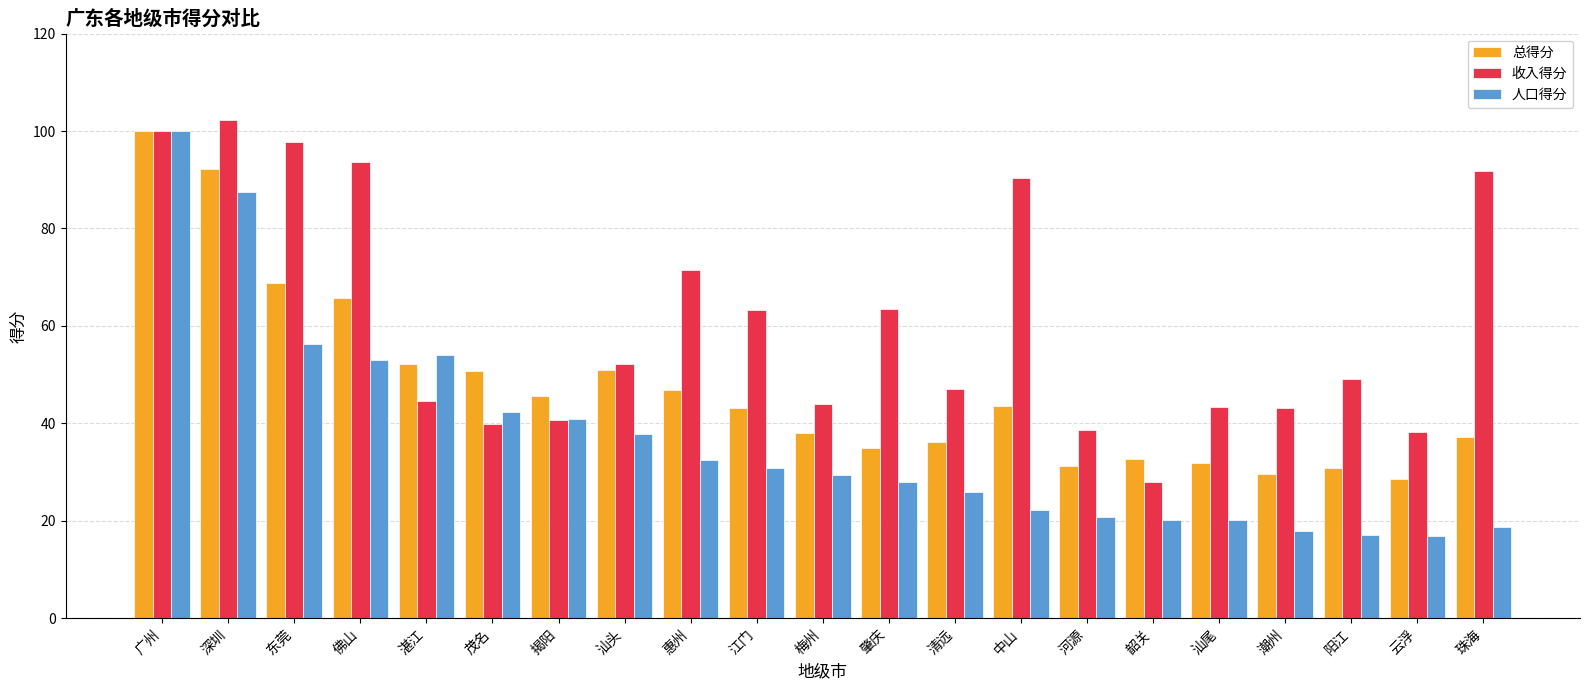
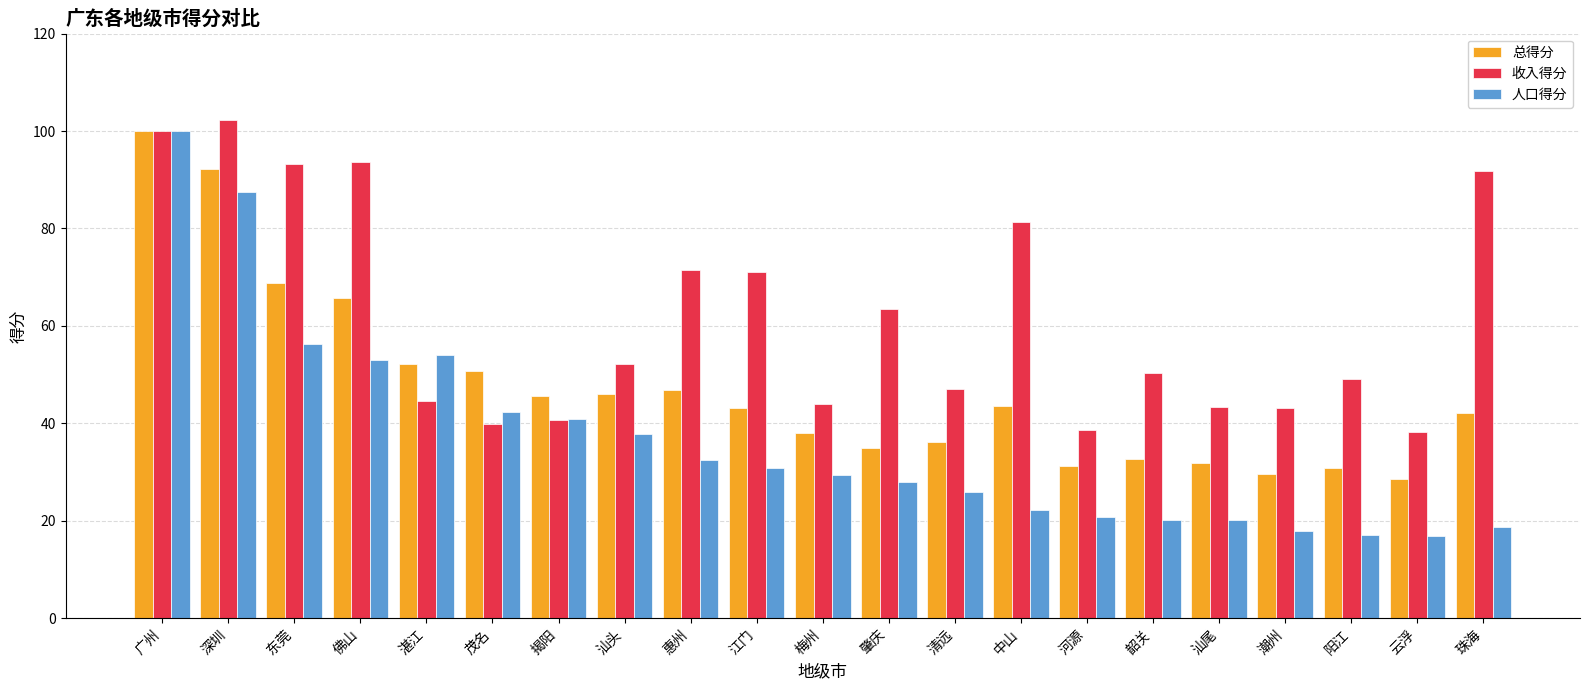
  {
    "总得分": {
      "广州": 100,
      "深圳": 92,
      "东莞": 69,
      "佛山": 66,
      "湛江": 52,
      "茂名": 51,
      "揭阳": 46,
-     "汕头": 51,
+     "汕头": 46,
      "惠州": 47,
      "江门": 43,
      "梅州": 38,
      "肇庆": 35,
      "清远": 36,
      "中山": 44,
      "河源": 31,
      "韶关": 33,
      "汕尾": 32,
      "潮州": 30,
      "阳江": 31,
      "云浮": 29,
-     "珠海": 37
+     "珠海": 42
    },
    "收入得分": {
      "广州": 100,
      "深圳": 102,
-     "东莞": 98,
+     "东莞": 93,
      "佛山": 94,
      "湛江": 45,
      "茂名": 40,
      "揭阳": 41,
      "汕头": 52,
      "惠州": 71,
-     "江门": 63,
+     "江门": 71,
      "梅州": 44,
      "肇庆": 63,
      "清远": 47,
-     "中山": 90,
+     "中山": 81,
      "河源": 39,
-     "韶关": 28,
+     "韶关": 50,
      "汕尾": 43,
      "潮州": 43,
      "阳江": 49,
      "云浮": 38,
      "珠海": 92
    },
    "人口得分": {
      "广州": 100,
      "深圳": 87,
      "东莞": 56,
      "佛山": 53,
      "湛江": 54,
      "茂名": 42,
      "揭阳": 41,
      "汕头": 38,
      "惠州": 32,
      "江门": 31,
      "梅州": 29,
      "肇庆": 28,
      "清远": 26,
      "中山": 22,
      "河源": 21,
      "韶关": 20,
      "汕尾": 20,
      "潮州": 18,
      "阳江": 17,
      "云浮": 17,
      "珠海": 19
    }
  }
